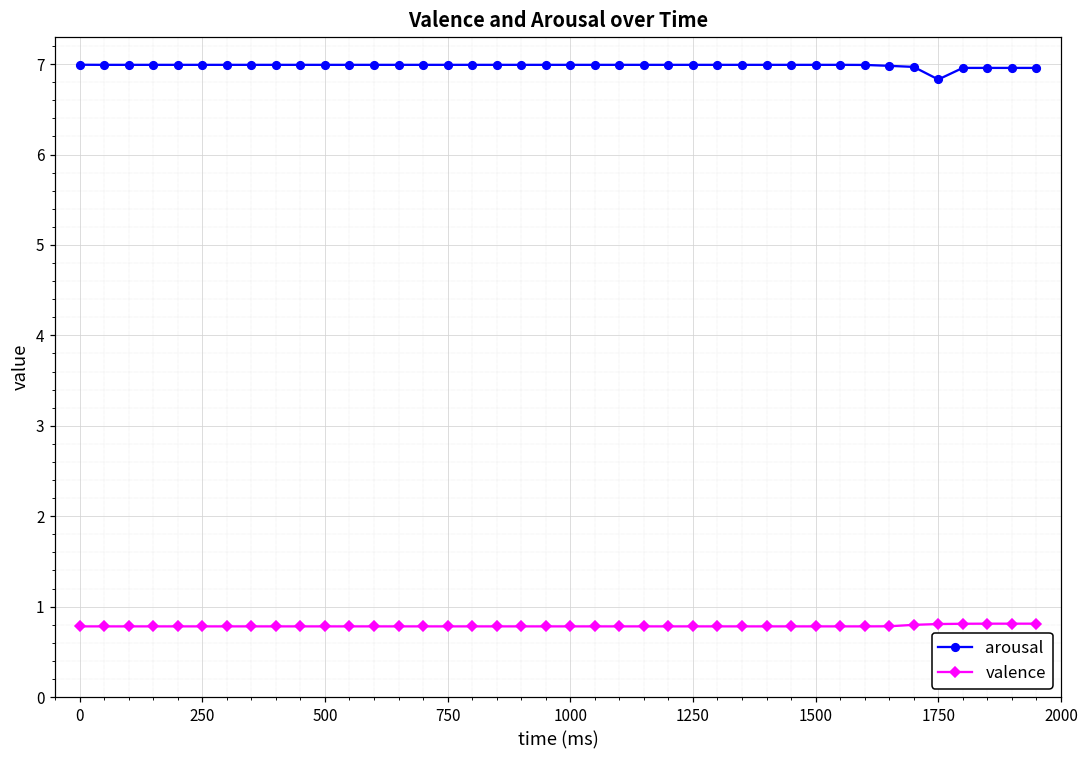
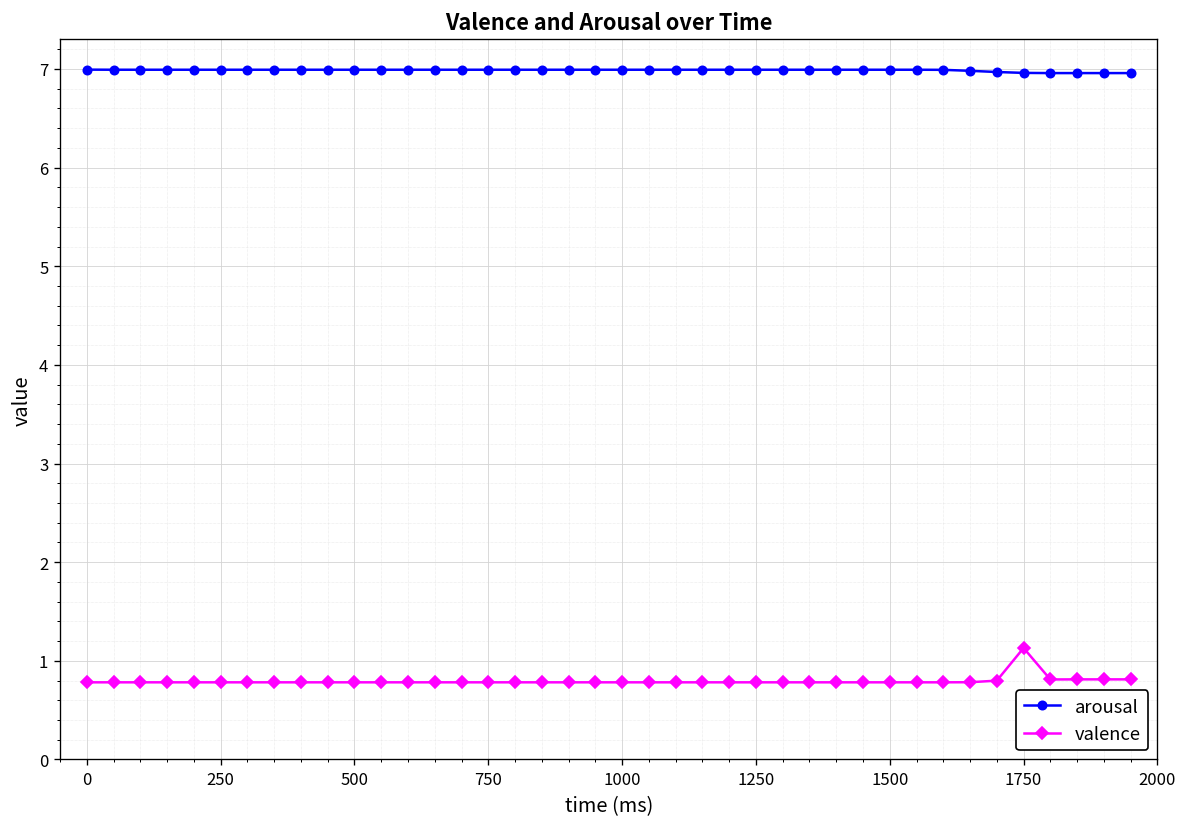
  {
    "arousal": {
      "0": 7.0,
      "250": 7.0,
      "500": 7.0,
      "750": 7.0,
      "1000": 7.0,
      "1250": 7.0,
      "1500": 7.0,
-     "1750": 6.8
+     "1750": 7.0
    },
    "valence": {
      "0": 0.8,
      "250": 0.8,
      "500": 0.8,
      "750": 0.8,
      "1000": 0.8,
      "1250": 0.8,
      "1500": 0.8,
-     "1750": 0.8
+     "1750": 1.1
    }
  }
